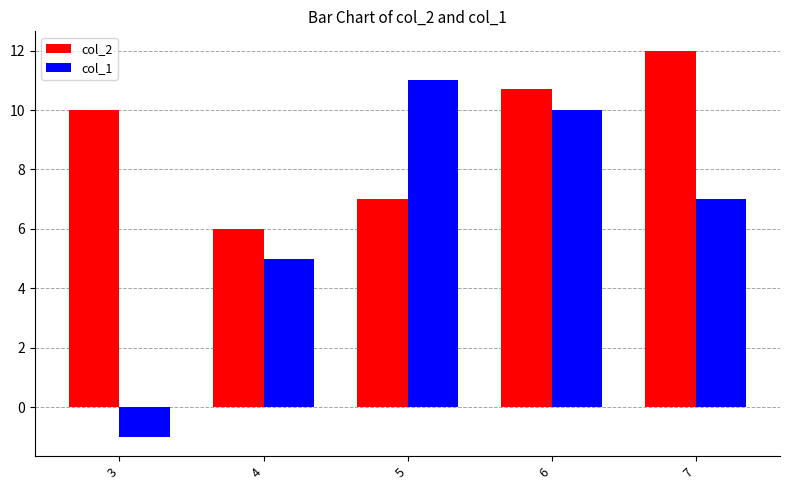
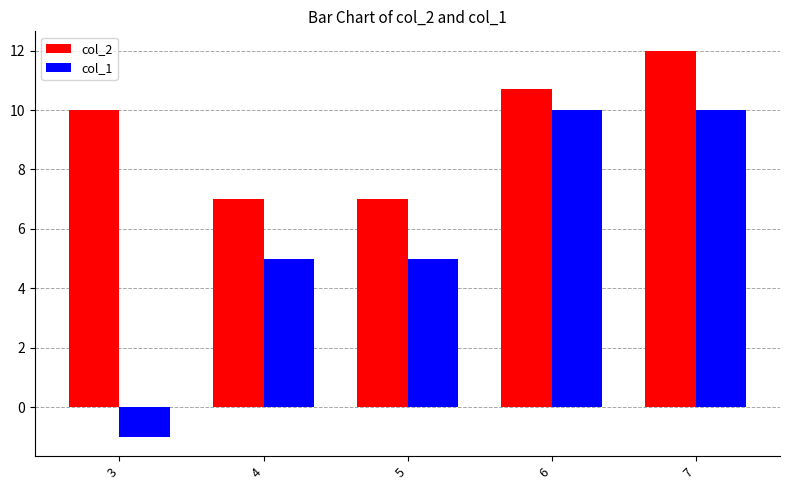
  {
    "col_2": {
      "3": 10,
-     "4": 6,
+     "4": 7,
      "5": 7,
      "6": 10.7,
      "7": 12
    },
    "col_1": {
      "3": -1,
      "4": 5,
-     "5": 11,
+     "5": 5,
      "6": 10,
-     "7": 7
+     "7": 10
    }
  }
